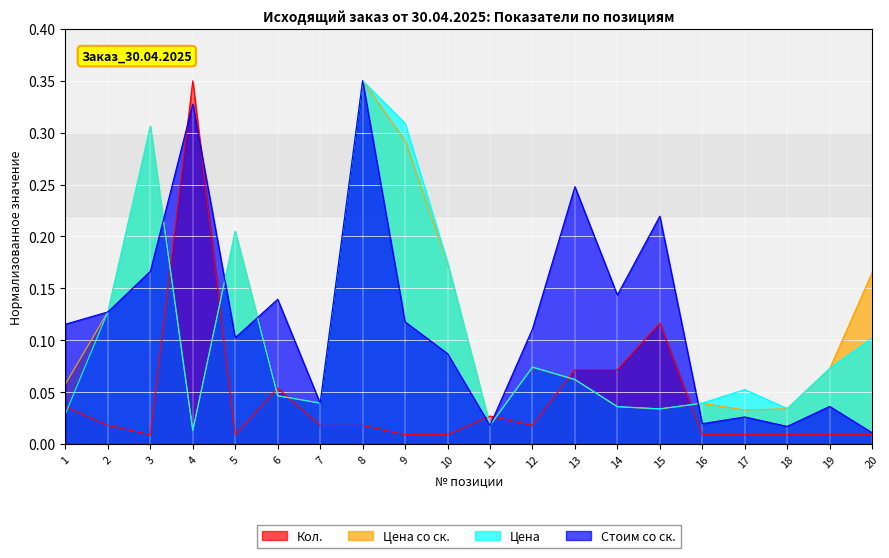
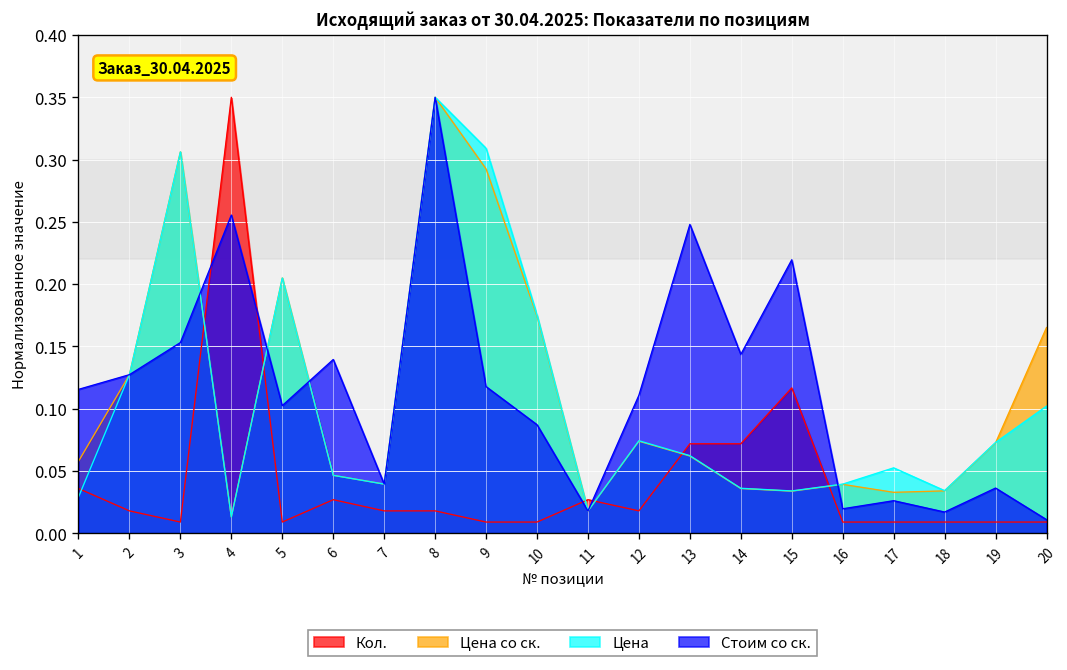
  {
    "Кол.": {
      "1": 0.036,
      "2": 0.018,
      "3": 0.009,
      "5": 0.009,
-     "6": 0.054,
+     "6": 0.027,
      "7": 0.018,
      "8": 0.018,
      "9": 0.009,
      "10": 0.009,
      "11": 0.027,
      "12": 0.018,
      "13": 0.072,
      "14": 0.072,
      "15": 0.117,
      "16": 0.009,
      "17": 0.009,
      "18": 0.009,
      "19": 0.009
    },
    "Цена со ск.": {
      "1": 0.058,
      "9": 0.292,
      "17": 0.033,
      "20": 0.165
    },
    "Цена": {
      "1": 0.029,
      "9": 0.309,
      "17": 0.052,
      "20": 0.102
    },
    "Стоим со ск.": {
      "1": 0.115,
-     "3": 0.166,
-     "4": 0.328,
+     "3": 0.153,
+     "4": 0.255,
      "5": 0.102,
      "6": 0.139,
      "9": 0.118,
      "10": 0.087,
      "12": 0.111,
      "13": 0.248,
      "14": 0.144,
      "15": 0.220,
      "16": 0.020,
      "17": 0.026,
      "18": 0.017,
      "19": 0.036
    }
  }
